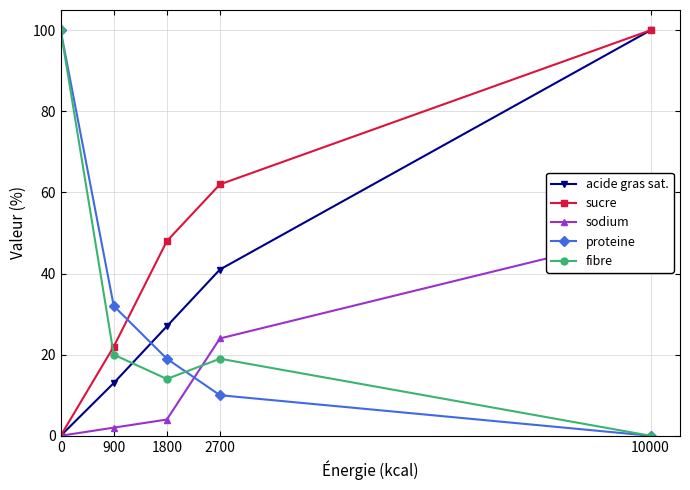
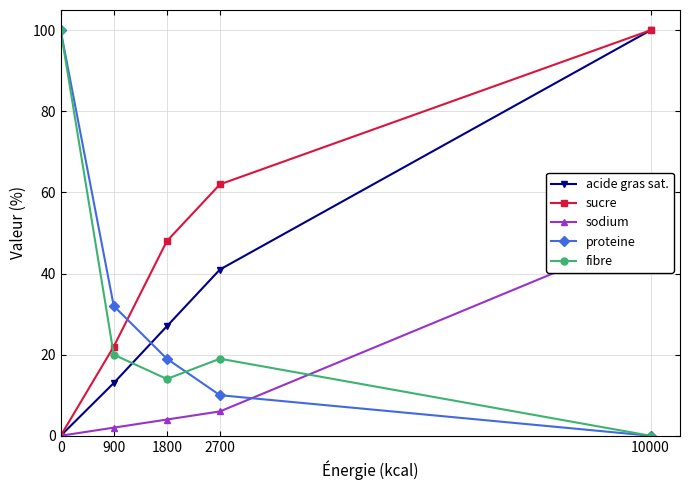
  {
    "acide gras sat.": {
      "900": 13,
      "1800": 27,
      "2700": 41
    },
    "sucre": {
      "900": 22,
      "1800": 48,
      "2700": 62
    },
    "sodium": {
      "900": 2,
      "1800": 4,
-     "2700": 24
+     "2700": 6
    },
    "proteine": {
      "900": 32,
      "1800": 19,
      "2700": 10
    },
    "fibre": {
      "900": 20,
      "1800": 14,
      "2700": 19
    }
  }
